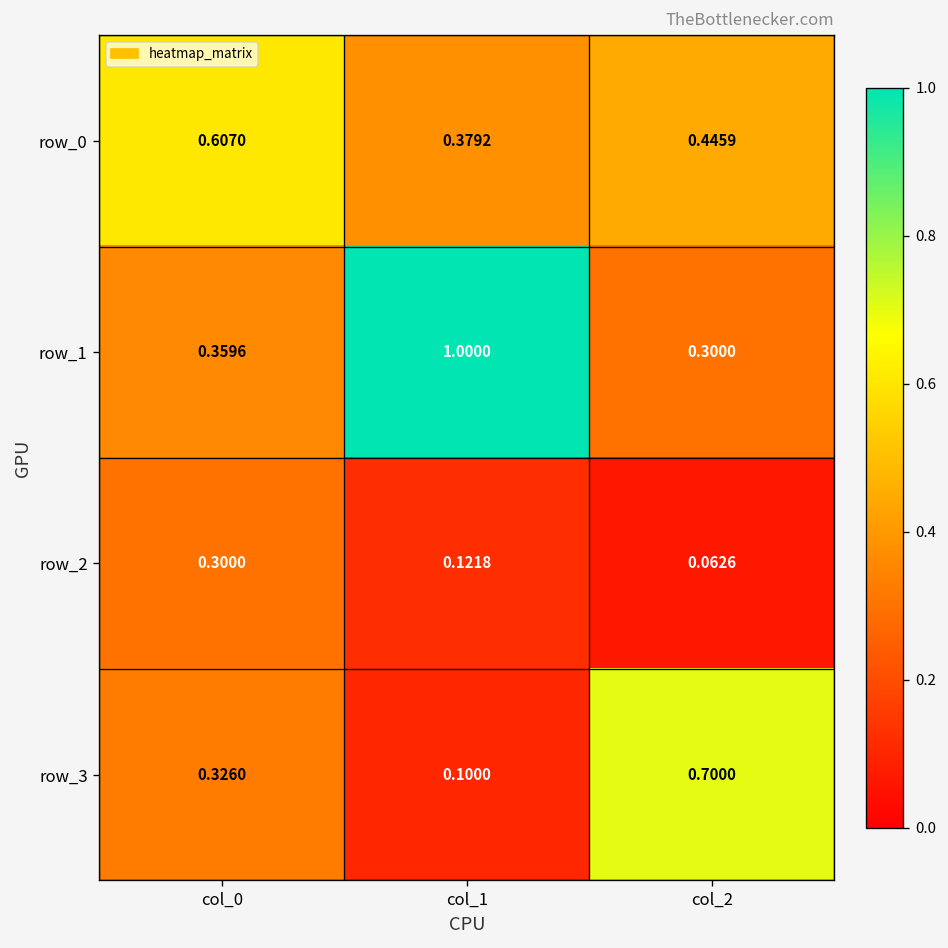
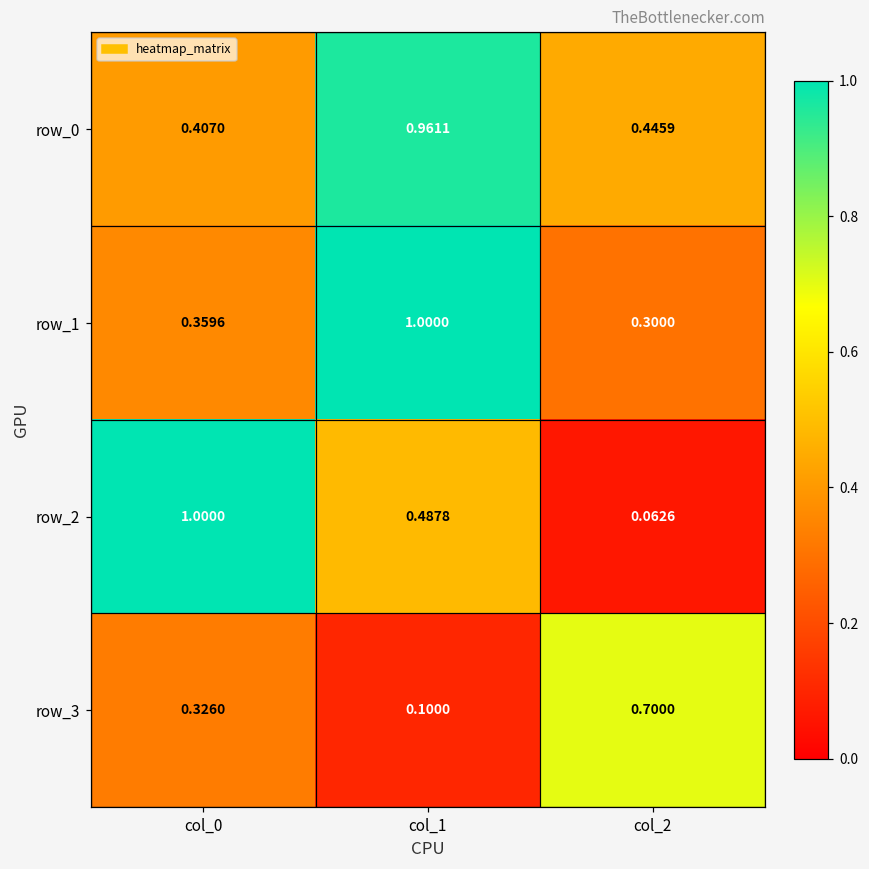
  {
    "row_0": {
-     "col_0": 0.6070,
-     "col_1": 0.3792,
+     "col_0": 0.4070,
+     "col_1": 0.9611,
      "col_2": 0.4459
    },
    "row_1": {
      "col_0": 0.3596,
      "col_1": 1.0000,
      "col_2": 0.3000
    },
    "row_2": {
-     "col_0": 0.3000,
-     "col_1": 0.1218,
+     "col_0": 1.0000,
+     "col_1": 0.4878,
      "col_2": 0.0626
    },
    "row_3": {
      "col_0": 0.3260,
      "col_1": 0.1000,
      "col_2": 0.7000
    }
  }
